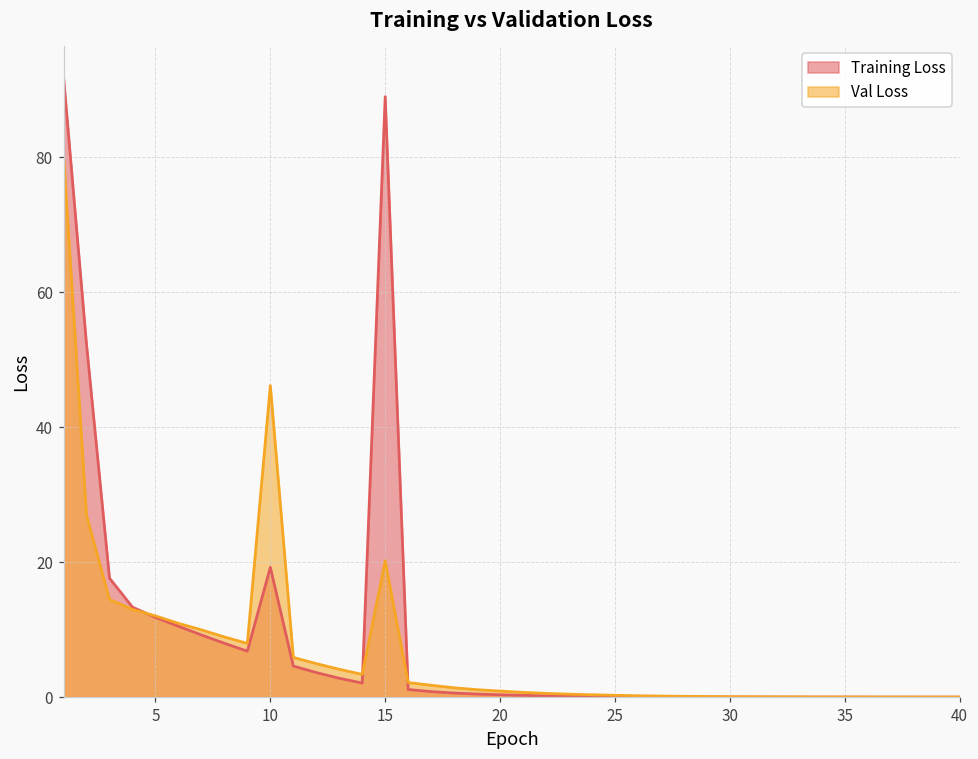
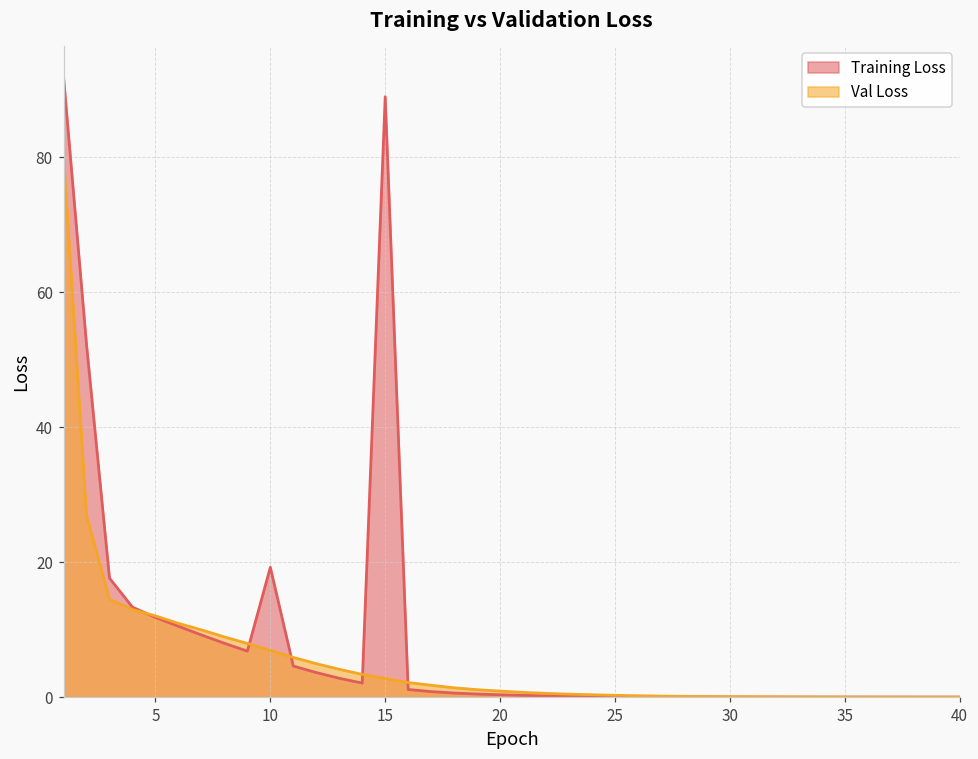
  {
    "Training Loss": {
      "10": 19,
      "15": 89,
      "20": 0
    },
    "Val Loss": {
-     "10": 46,
-     "15": 20,
+     "10": 7,
+     "15": 3,
      "20": 1
    }
  }
